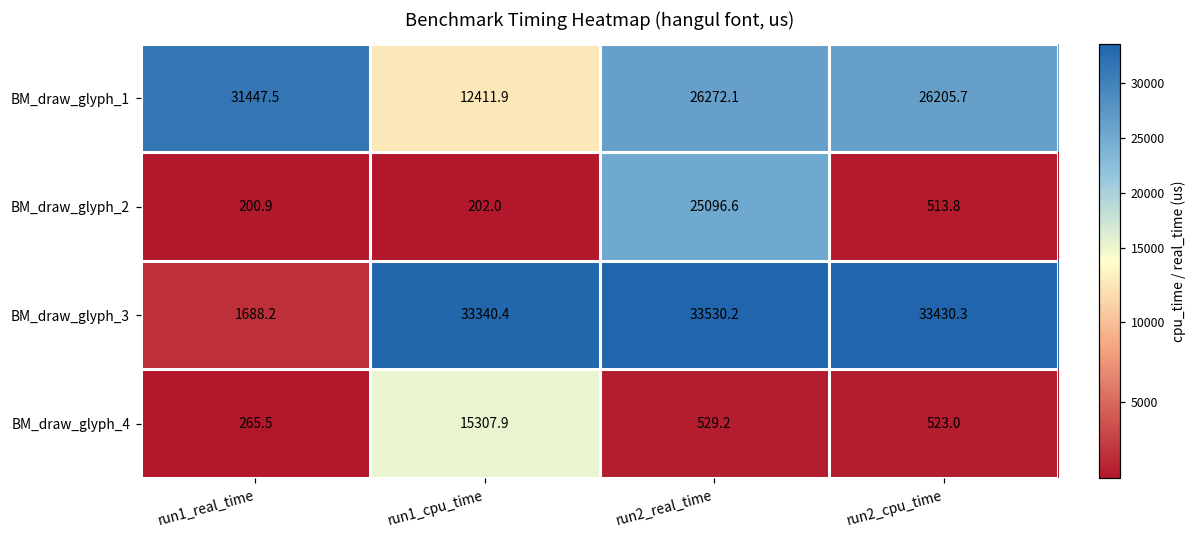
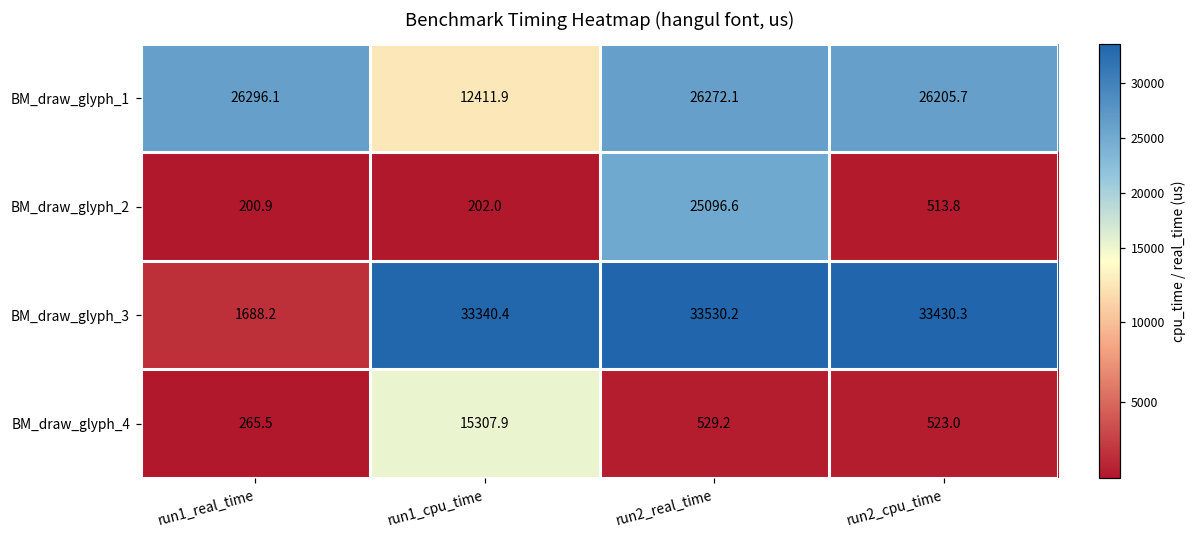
  {
    "BM_draw_glyph_1": {
-     "run1_real_time": 31447.5,
+     "run1_real_time": 26296.1,
      "run1_cpu_time": 12411.9,
      "run2_real_time": 26272.1,
      "run2_cpu_time": 26205.7
    },
    "BM_draw_glyph_2": {
      "run1_real_time": 200.9,
      "run1_cpu_time": 202.0,
      "run2_real_time": 25096.6,
      "run2_cpu_time": 513.8
    },
    "BM_draw_glyph_3": {
      "run1_real_time": 1688.2,
      "run1_cpu_time": 33340.4,
      "run2_real_time": 33530.2,
      "run2_cpu_time": 33430.3
    },
    "BM_draw_glyph_4": {
      "run1_real_time": 265.5,
      "run1_cpu_time": 15307.9,
      "run2_real_time": 529.2,
      "run2_cpu_time": 523.0
    }
  }
